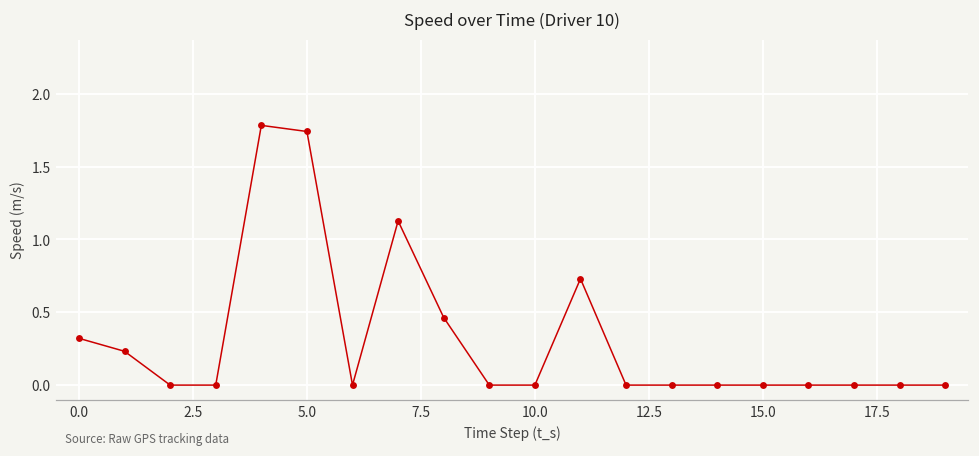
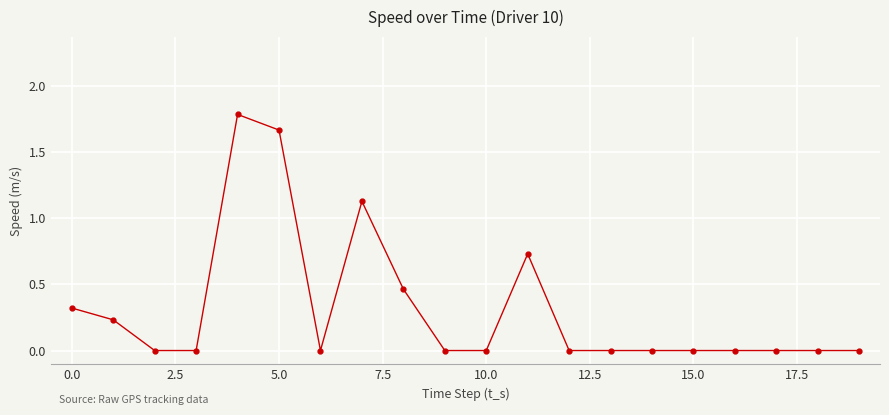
  {
    "0.0": 0.32,
-   "5.0": 1.74,
+   "5.0": 1.67,
    "10.0": 0.00,
    "15.0": 0.00
  }
